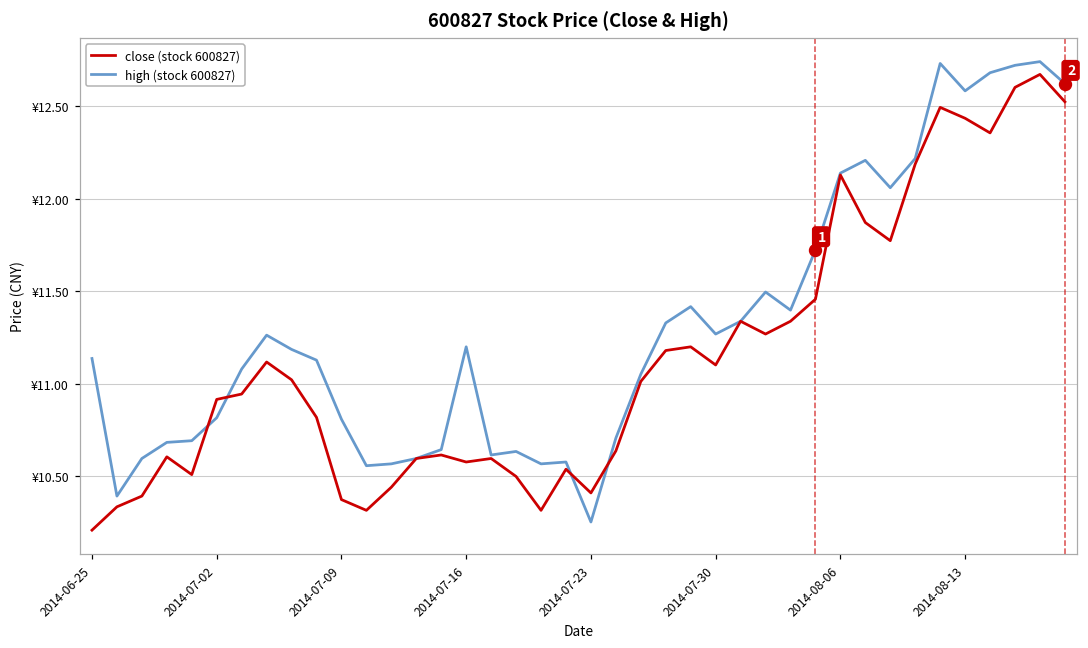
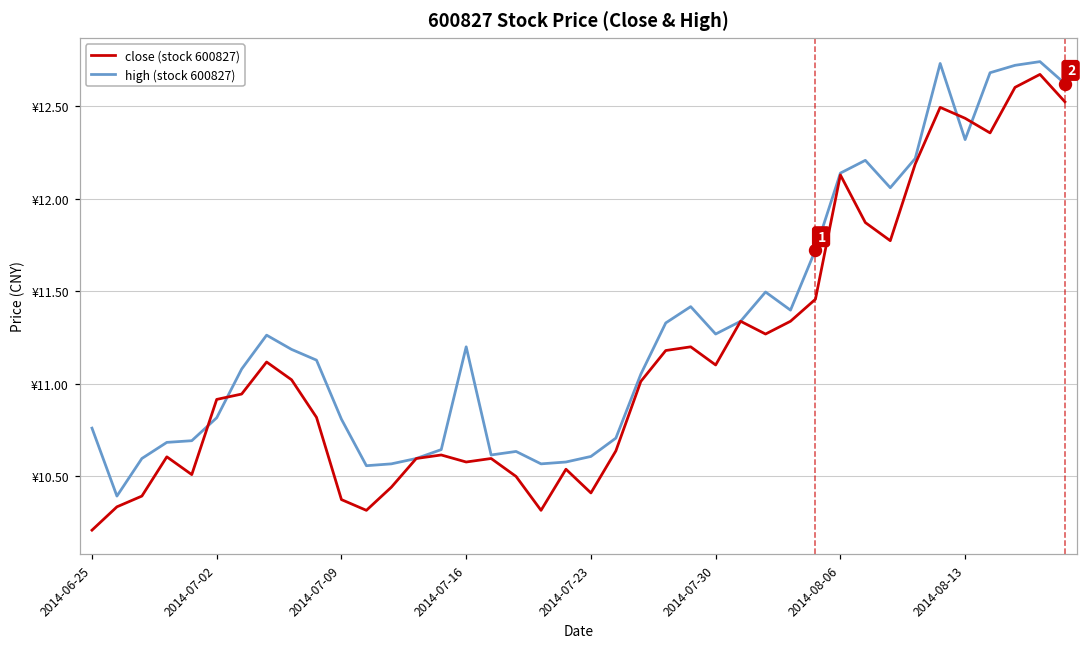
  {
    "high (stock 600827)": {
-     "2014-06-25": "¥11.14",
+     "2014-06-25": "¥10.76",
      "2014-07-02": "¥10.82",
      "2014-07-09": "¥10.81",
      "2014-07-16": "¥11.20",
-     "2014-07-23": "¥10.25",
+     "2014-07-23": "¥10.61",
      "2014-07-30": "¥11.27",
-     "2014-08-13": "¥12.58"
+     "2014-08-13": "¥12.32"
    }
  }
